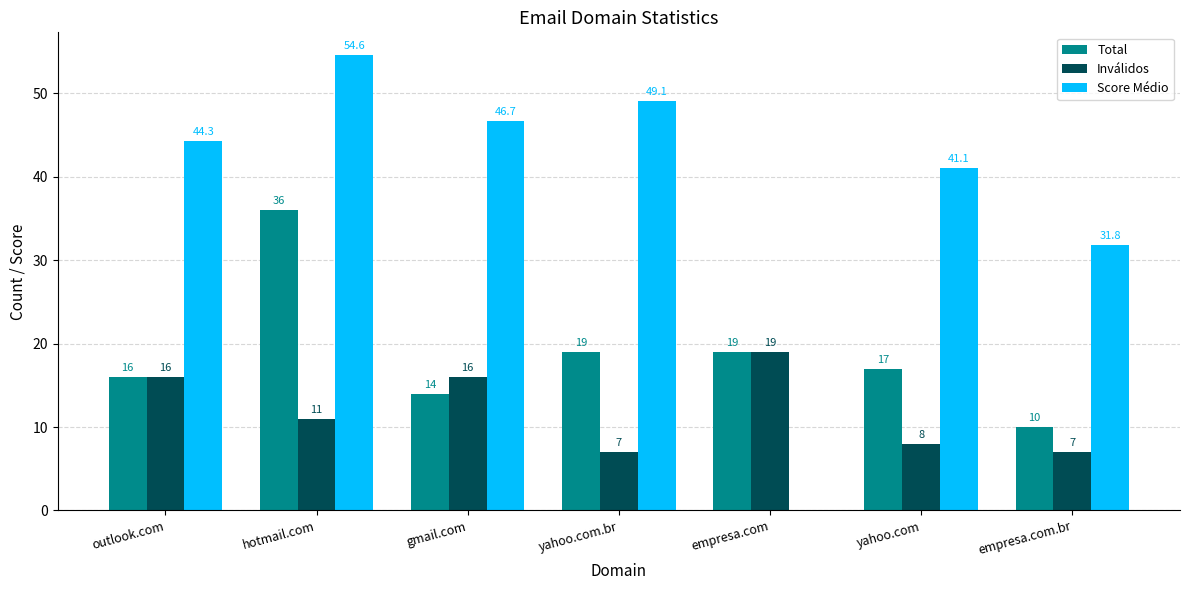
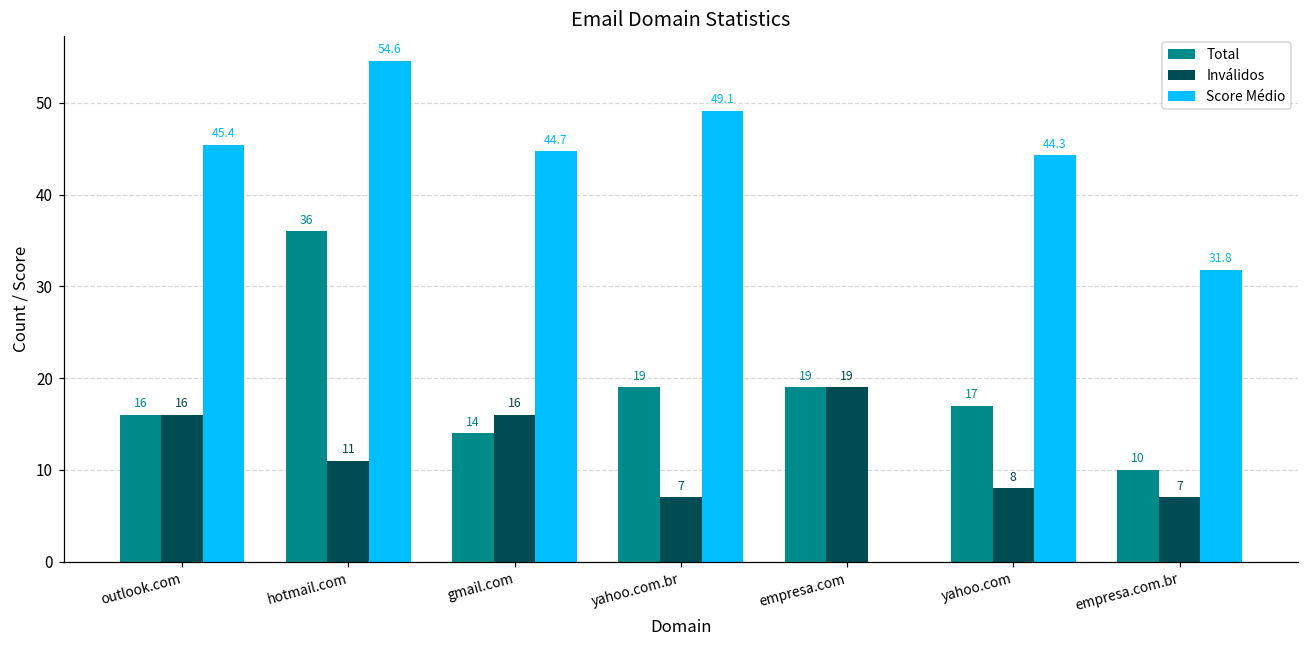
  {
    "Total": {
      "outlook.com": 16,
      "hotmail.com": 36,
      "gmail.com": 14,
      "yahoo.com.br": 19,
      "empresa.com": 19,
      "yahoo.com": 17,
      "empresa.com.br": 10
    },
    "Inválidos": {
      "outlook.com": 16,
      "hotmail.com": 11,
      "gmail.com": 16,
      "yahoo.com.br": 7,
      "empresa.com": 19,
      "yahoo.com": 8,
      "empresa.com.br": 7
    },
    "Score Médio": {
-     "outlook.com": 44.3,
+     "outlook.com": 45.4,
      "hotmail.com": 54.6,
-     "gmail.com": 46.7,
+     "gmail.com": 44.7,
      "yahoo.com.br": 49.1,
-     "yahoo.com": 41.1,
+     "yahoo.com": 44.3,
      "empresa.com.br": 31.8
    }
  }
